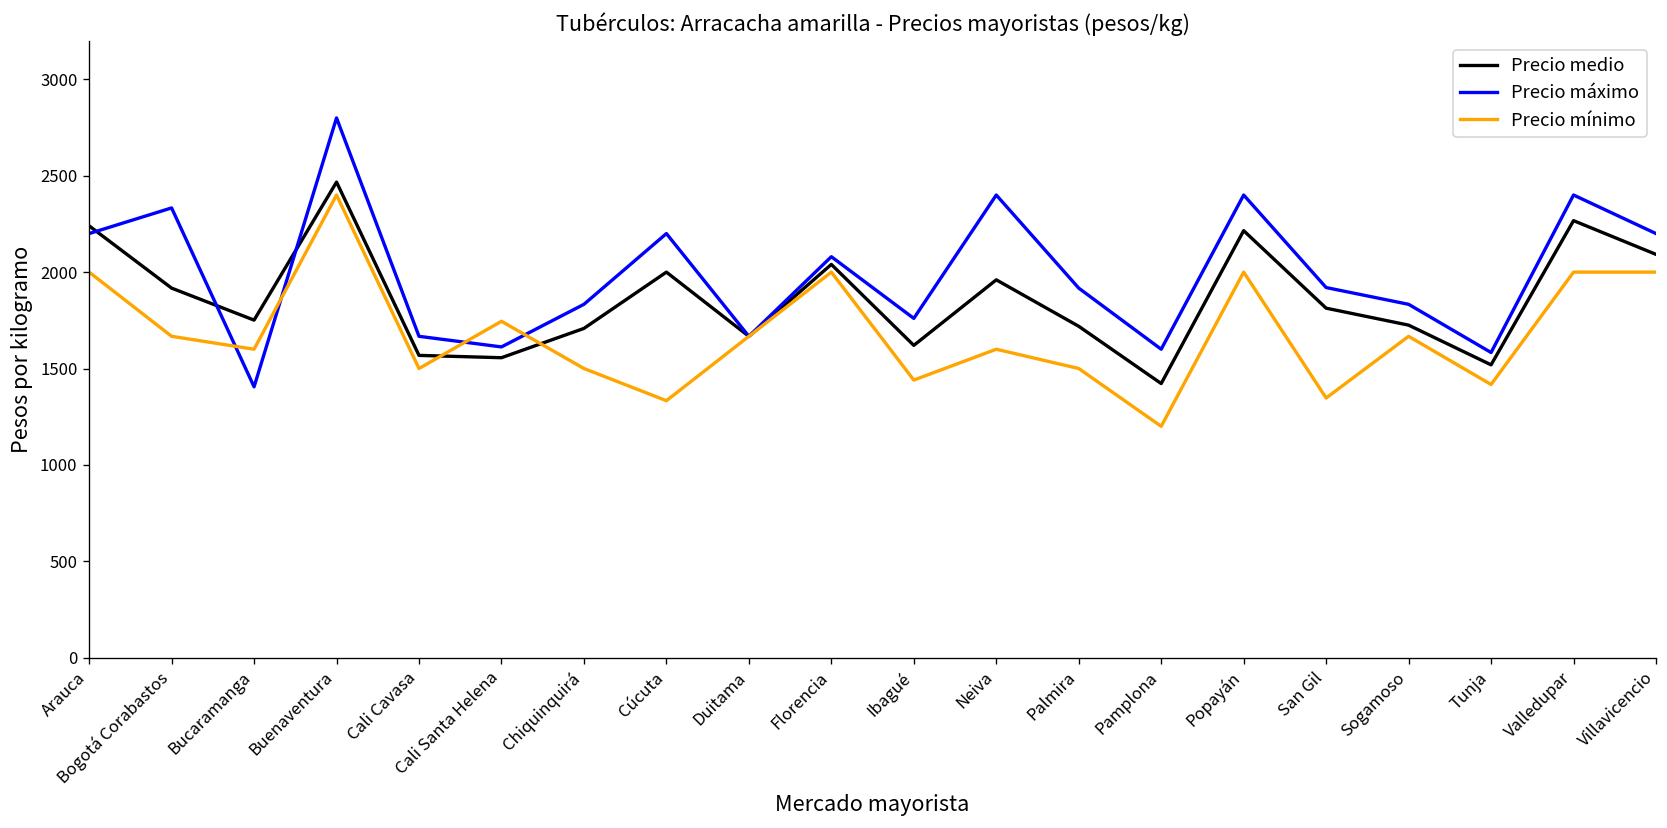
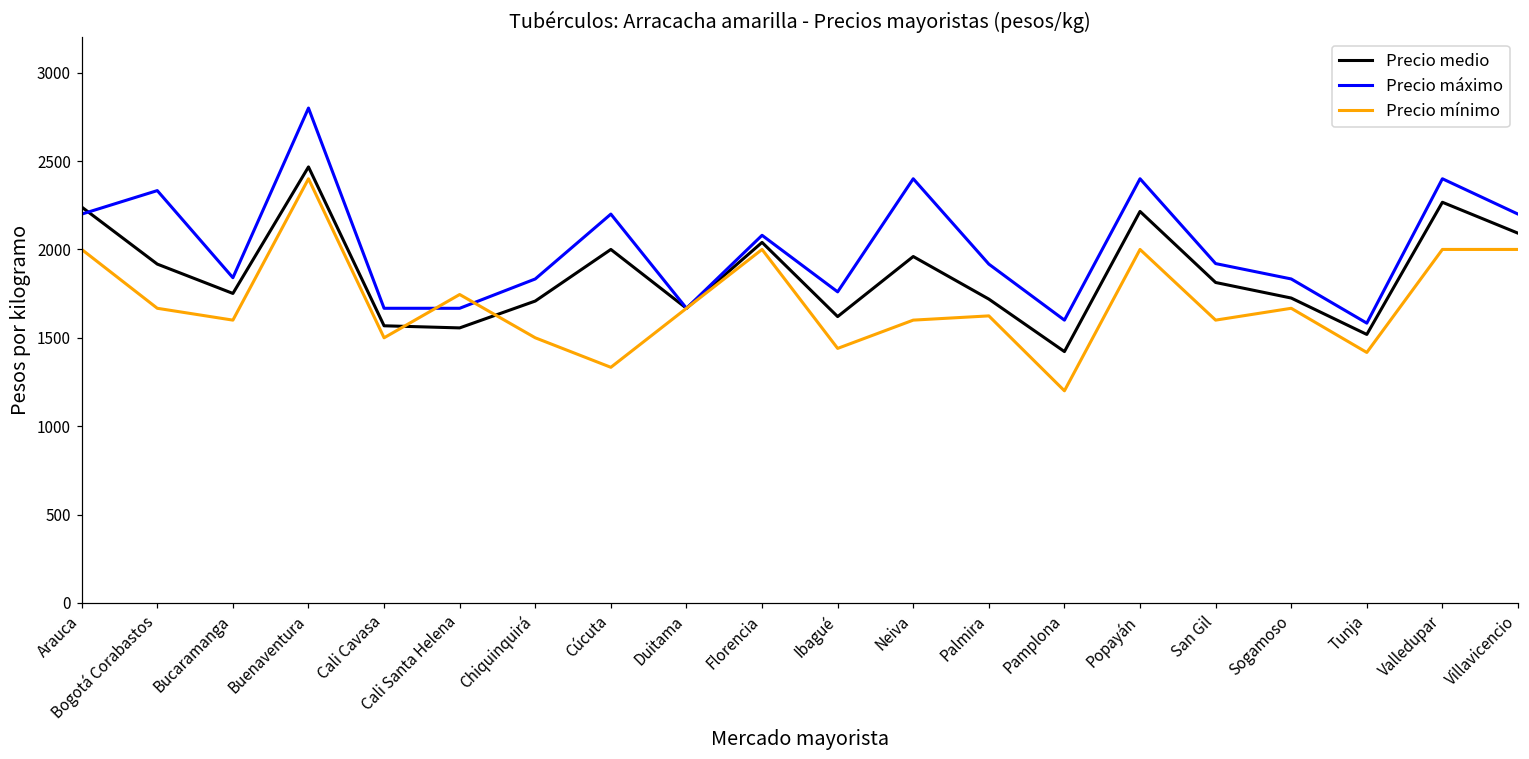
  {
    "Precio medio": {
      "Arauca": 2240,
      "Bogotá Corabastos": 1920,
      "Bucaramanga": 1750,
      "Buenaventura": 2470,
      "Cali Cavasa": 1570,
      "Cali Santa Helena": 1560,
      "Chiquinquirá": 1710,
      "Cúcuta": 2000,
      "Florencia": 2040,
      "Ibagué": 1620,
      "Neiva": 1960,
      "Palmira": 1720,
      "Pamplona": 1420,
      "Popayán": 2220,
      "San Gil": 1810,
      "Sogamoso": 1730,
      "Tunja": 1520,
      "Valledupar": 2270,
      "Villavicencio": 2090
    },
    "Precio máximo": {
      "Arauca": 2200,
      "Bogotá Corabastos": 2330,
-     "Bucaramanga": 1410,
+     "Bucaramanga": 1840,
      "Buenaventura": 2800,
      "Cali Cavasa": 1670,
-     "Cali Santa Helena": 1610,
+     "Cali Santa Helena": 1670,
      "Chiquinquirá": 1830,
      "Cúcuta": 2200,
      "Florencia": 2080,
      "Ibagué": 1760,
      "Neiva": 2400,
      "Palmira": 1920,
      "Pamplona": 1600,
      "Popayán": 2400,
      "San Gil": 1920,
      "Sogamoso": 1830,
      "Tunja": 1580,
      "Valledupar": 2400,
      "Villavicencio": 2200
    },
    "Precio mínimo": {
      "Arauca": 2000,
      "Bogotá Corabastos": 1670,
      "Bucaramanga": 1600,
      "Buenaventura": 2400,
      "Cali Cavasa": 1500,
      "Cali Santa Helena": 1750,
      "Chiquinquirá": 1500,
      "Cúcuta": 1330,
      "Florencia": 2000,
      "Ibagué": 1440,
      "Neiva": 1600,
-     "Palmira": 1500,
+     "Palmira": 1620,
      "Pamplona": 1200,
      "Popayán": 2000,
-     "San Gil": 1350,
+     "San Gil": 1600,
      "Sogamoso": 1670,
      "Tunja": 1420,
      "Valledupar": 2000,
      "Villavicencio": 2000
    }
  }
